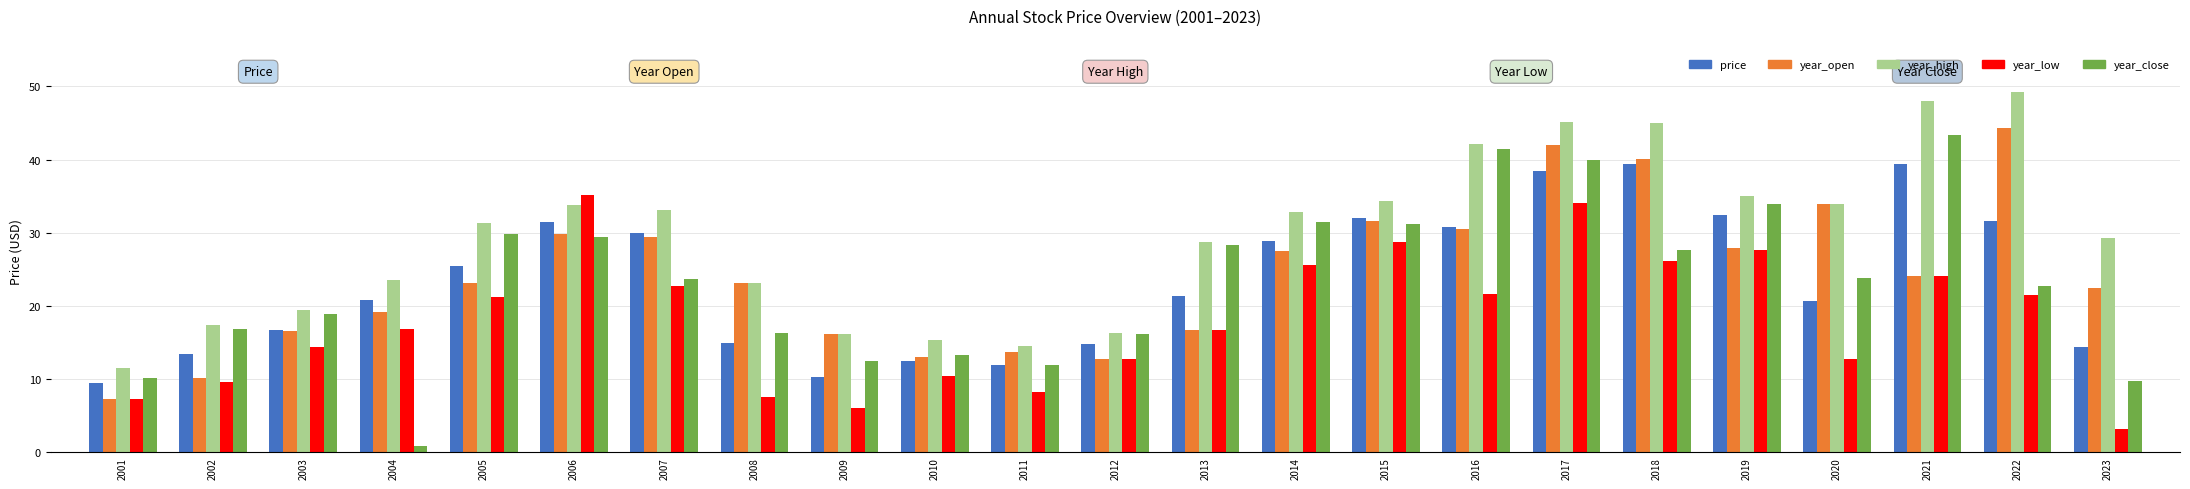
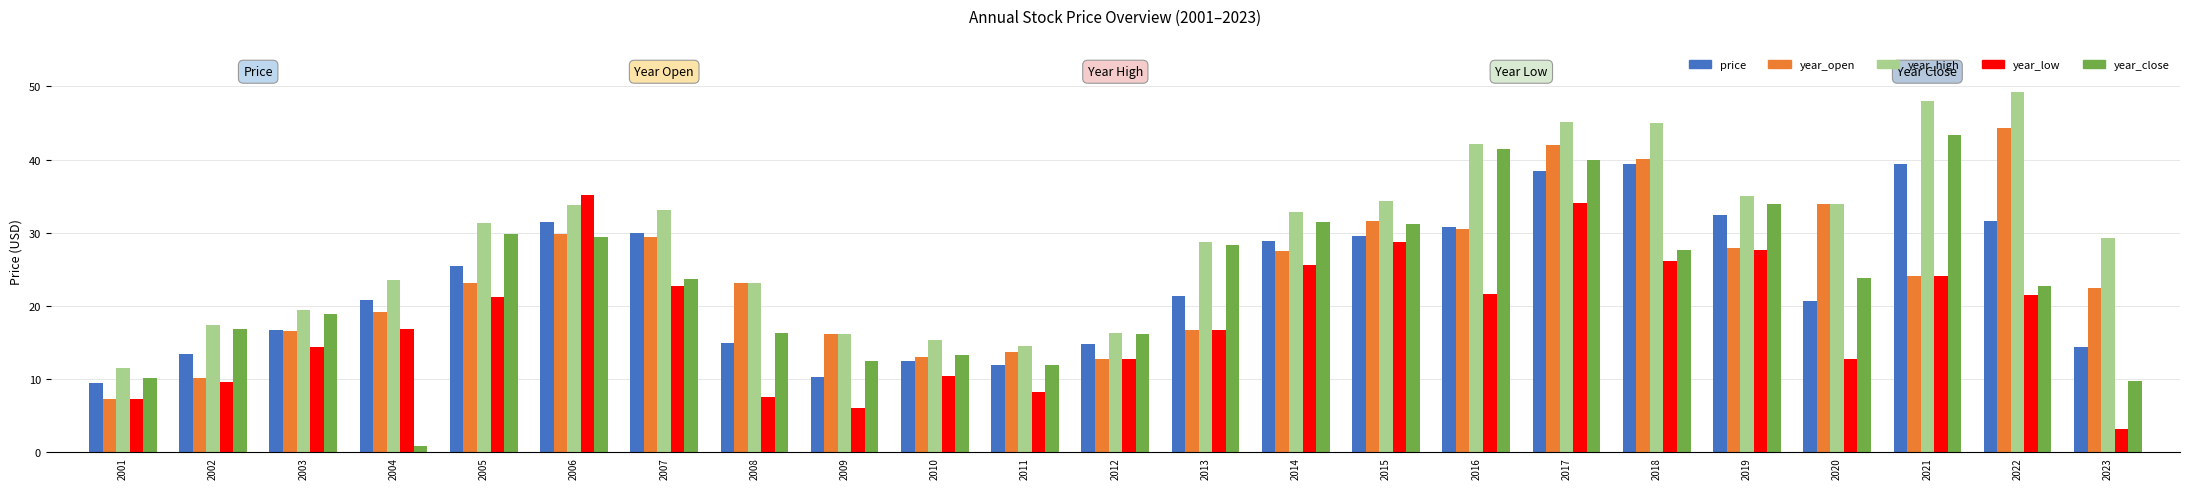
  {
    "price": {
      "2001": 9,
      "2002": 13,
      "2003": 17,
      "2004": 21,
      "2005": 25,
      "2006": 31,
      "2007": 30,
      "2008": 15,
      "2009": 10,
      "2010": 13,
      "2011": 12,
      "2012": 15,
      "2013": 21,
      "2014": 29,
-     "2015": 32,
+     "2015": 30,
      "2016": 31,
      "2017": 38,
      "2018": 39,
      "2019": 32,
      "2020": 21,
      "2021": 39,
      "2022": 32,
      "2023": 14
    },
    "year_open": {
      "2001": 7,
      "2002": 10,
      "2003": 17,
      "2004": 19,
      "2005": 23,
      "2006": 30,
      "2007": 29,
      "2008": 23,
      "2009": 16,
      "2010": 13,
      "2011": 14,
      "2012": 13,
      "2013": 17,
      "2014": 28,
      "2015": 32,
      "2016": 30,
      "2017": 42,
      "2018": 40,
      "2019": 28,
      "2020": 34,
      "2021": 24,
      "2022": 44,
      "2023": 22
    },
    "year_high": {
      "2001": 11,
      "2002": 17,
      "2003": 19,
      "2004": 24,
      "2005": 31,
      "2006": 34,
      "2007": 33,
      "2008": 23,
      "2009": 16,
      "2010": 15,
      "2011": 14,
      "2012": 16,
      "2013": 29,
      "2014": 33,
      "2015": 34,
      "2016": 42,
      "2017": 45,
      "2018": 45,
      "2019": 35,
      "2020": 34,
      "2021": 48,
      "2022": 49,
      "2023": 29
    },
    "year_low": {
      "2001": 7,
      "2002": 10,
      "2003": 14,
      "2004": 17,
      "2005": 21,
      "2006": 35,
      "2007": 23,
      "2008": 8,
      "2009": 6,
      "2010": 10,
      "2011": 8,
      "2012": 13,
      "2013": 17,
      "2014": 26,
      "2015": 29,
      "2016": 22,
      "2017": 34,
      "2018": 26,
      "2019": 28,
      "2020": 13,
      "2021": 24,
      "2022": 22,
      "2023": 3
    },
    "year_close": {
      "2001": 10,
      "2002": 17,
      "2003": 19,
      "2004": 1,
      "2005": 30,
      "2006": 29,
      "2007": 24,
      "2008": 16,
      "2009": 12,
      "2010": 13,
      "2011": 12,
      "2012": 16,
      "2013": 28,
      "2014": 31,
      "2015": 31,
      "2016": 41,
      "2017": 40,
      "2018": 28,
      "2019": 34,
      "2020": 24,
      "2021": 43,
      "2022": 23,
      "2023": 10
    }
  }
